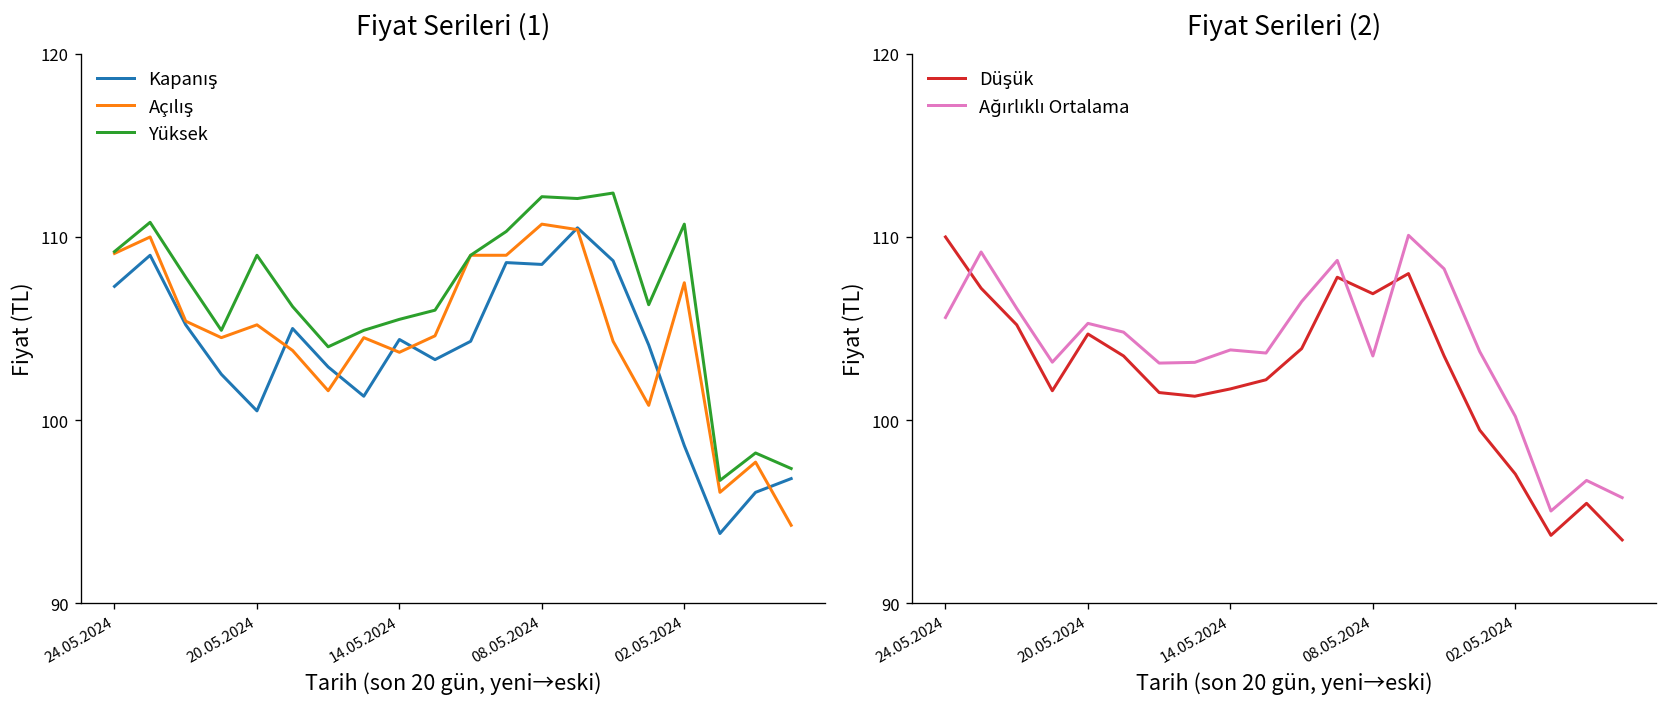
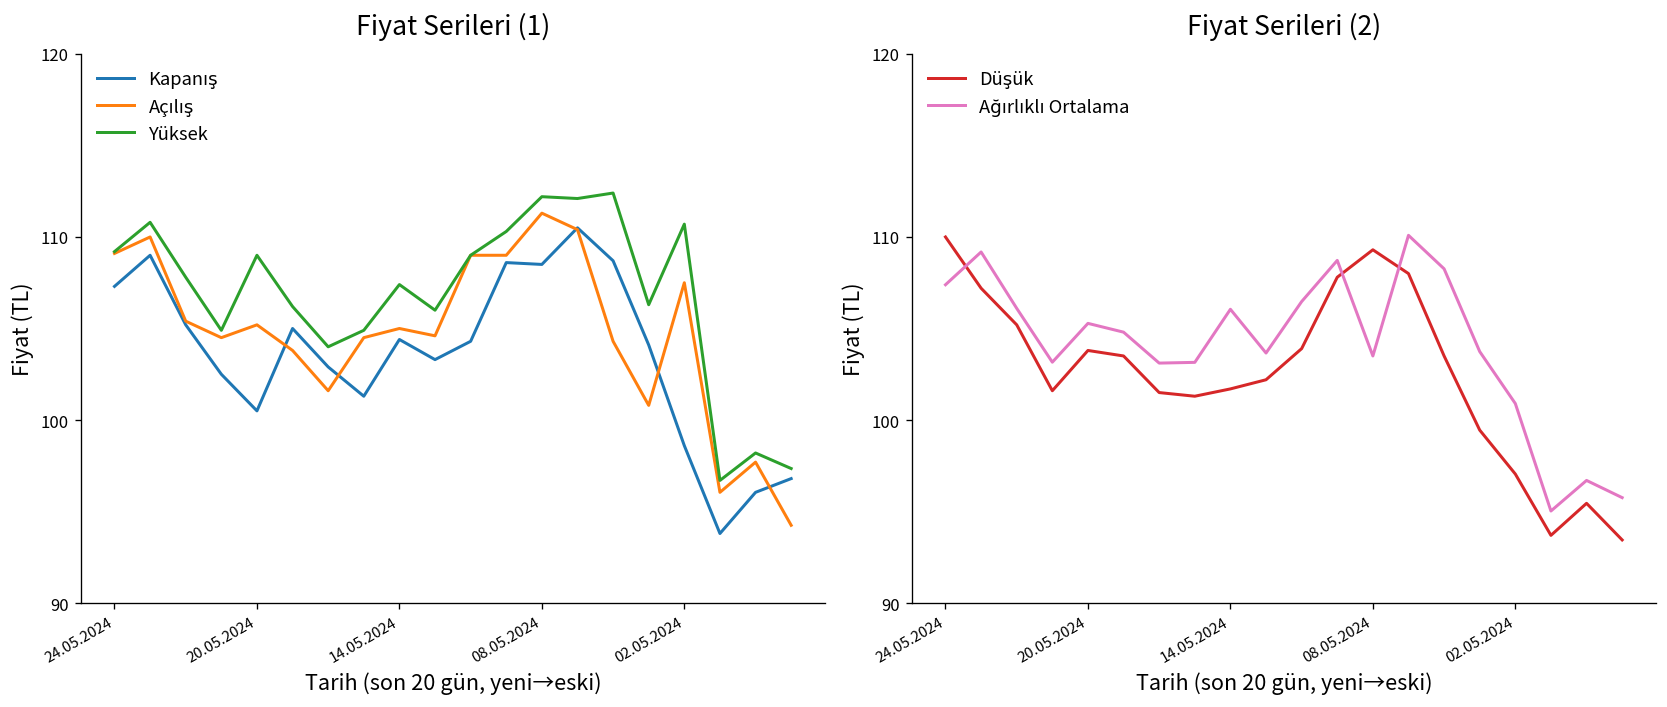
  {
    "Fiyat Serileri (1)": {
      "Kapanış": {
        "24.05.2024": 107.3,
        "20.05.2024": 100.5,
        "14.05.2024": 104.4,
        "08.05.2024": 108.5,
        "02.05.2024": 98.6
      },
      "Açılış": {
        "20.05.2024": 105.2,
-       "14.05.2024": 103.7,
-       "08.05.2024": 110.7,
+       "14.05.2024": 105.0,
+       "08.05.2024": 111.3,
        "02.05.2024": 107.5
      },
      "Yüksek": {
        "20.05.2024": 109.0,
-       "14.05.2024": 105.5,
+       "14.05.2024": 107.4,
        "08.05.2024": 112.2,
        "02.05.2024": 110.7
      }
    },
    "Fiyat Serileri (2)": {
      "Düşük": {
        "24.05.2024": 110.0,
-       "20.05.2024": 104.7,
+       "20.05.2024": 103.8,
        "14.05.2024": 101.7,
-       "08.05.2024": 106.9,
+       "08.05.2024": 109.3,
        "02.05.2024": 97.1
      },
      "Ağırlıklı Ortalama": {
-       "24.05.2024": 105.6,
+       "24.05.2024": 107.4,
        "20.05.2024": 105.3,
-       "14.05.2024": 103.8,
+       "14.05.2024": 106.1,
        "08.05.2024": 103.5,
-       "02.05.2024": 100.2
+       "02.05.2024": 100.9
      }
    }
  }
